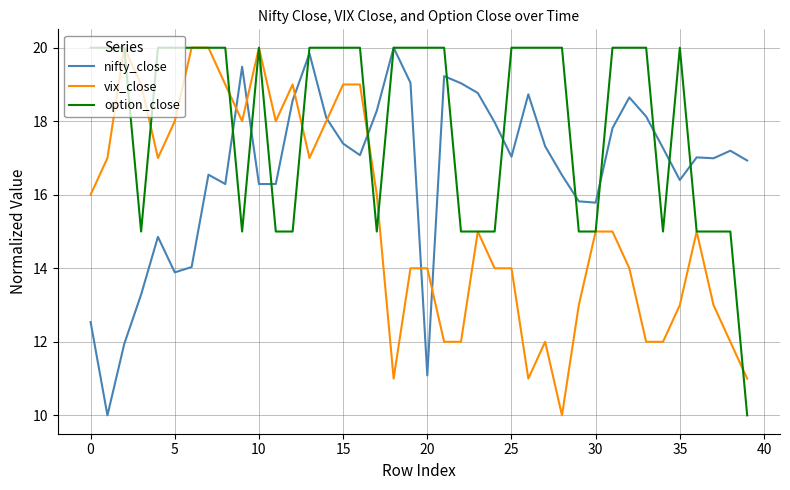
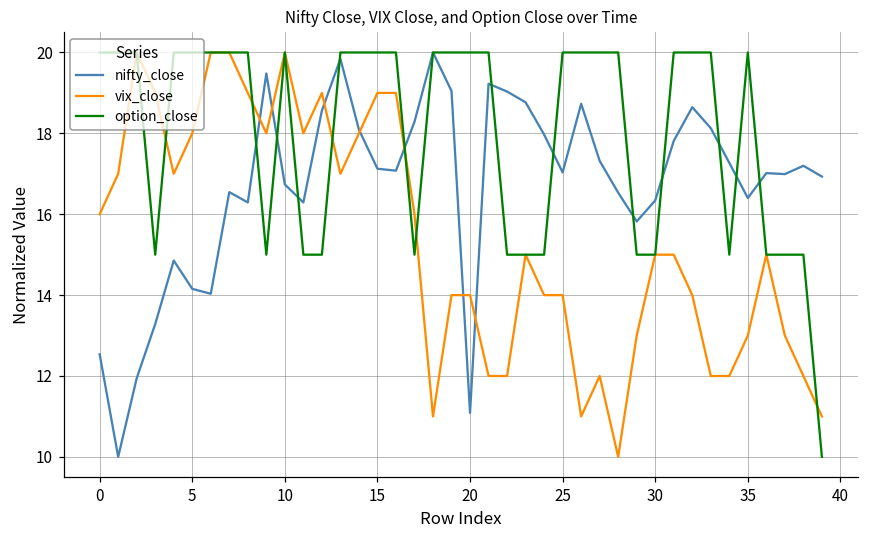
  {
    "nifty_close": {
      "0": 12.5,
-     "5": 13.9,
-     "10": 16.3,
-     "15": 17.4,
+     "5": 14.2,
+     "10": 16.7,
+     "15": 17.1,
      "20": 11.1,
      "25": 17.0,
-     "30": 15.8,
+     "30": 16.3,
      "35": 16.4
    },
    "vix_close": {
      "0": 16.0,
      "5": 18.0,
      "15": 19.0,
      "20": 14.0,
      "25": 14.0,
      "35": 13.0
    },
    "option_close": {
      "15": 20.0,
      "20": 20.0,
      "25": 20.0,
      "35": 20.0
    }
  }
